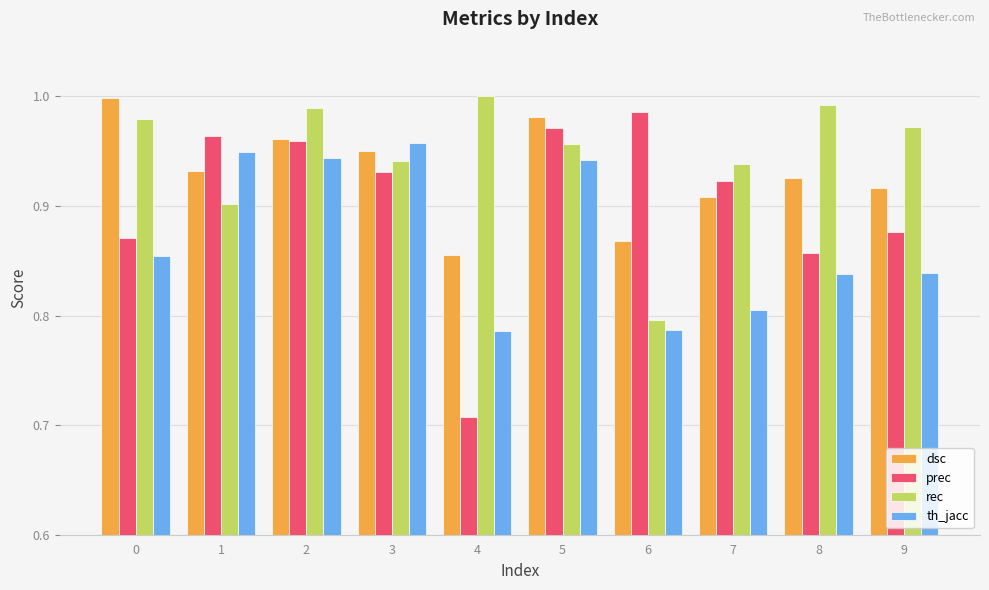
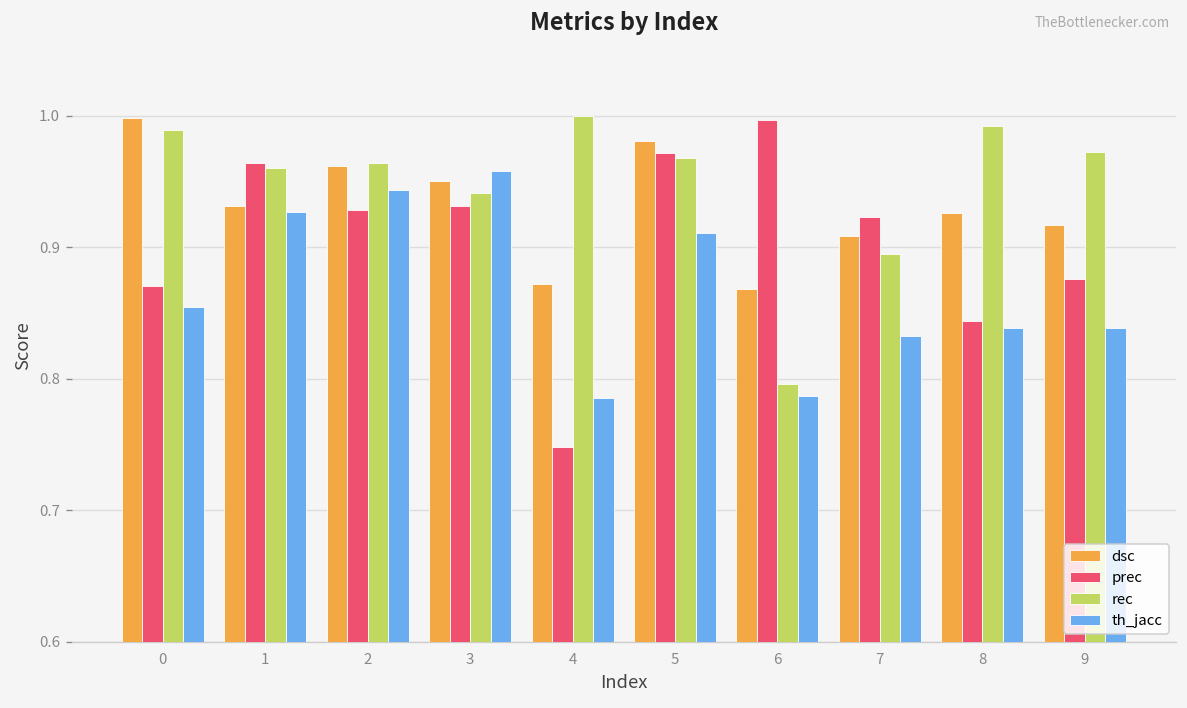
  {
    "dsc": {
      "0": 0.999,
      "1": 0.932,
      "2": 0.961,
      "3": 0.950,
-     "4": 0.856,
+     "4": 0.872,
      "5": 0.981,
      "6": 0.868,
      "7": 0.908,
      "8": 0.926,
      "9": 0.917
    },
    "prec": {
      "0": 0.870,
      "1": 0.964,
-     "2": 0.959,
+     "2": 0.928,
      "3": 0.931,
-     "4": 0.708,
+     "4": 0.748,
      "5": 0.972,
-     "6": 0.986,
+     "6": 0.997,
      "7": 0.923,
-     "8": 0.857,
+     "8": 0.844,
      "9": 0.876
    },
    "rec": {
-     "0": 0.979,
-     "1": 0.902,
-     "2": 0.990,
+     "0": 0.989,
+     "1": 0.960,
+     "2": 0.964,
      "3": 0.941,
      "4": 1.000,
-     "5": 0.957,
+     "5": 0.968,
      "6": 0.796,
-     "7": 0.938,
+     "7": 0.895,
      "8": 0.992,
      "9": 0.972
    },
    "th_jacc": {
      "0": 0.855,
-     "1": 0.949,
+     "1": 0.927,
      "2": 0.944,
      "3": 0.958,
      "4": 0.786,
-     "5": 0.942,
+     "5": 0.911,
      "6": 0.787,
-     "7": 0.805,
+     "7": 0.832,
      "8": 0.838,
      "9": 0.839
    }
  }
